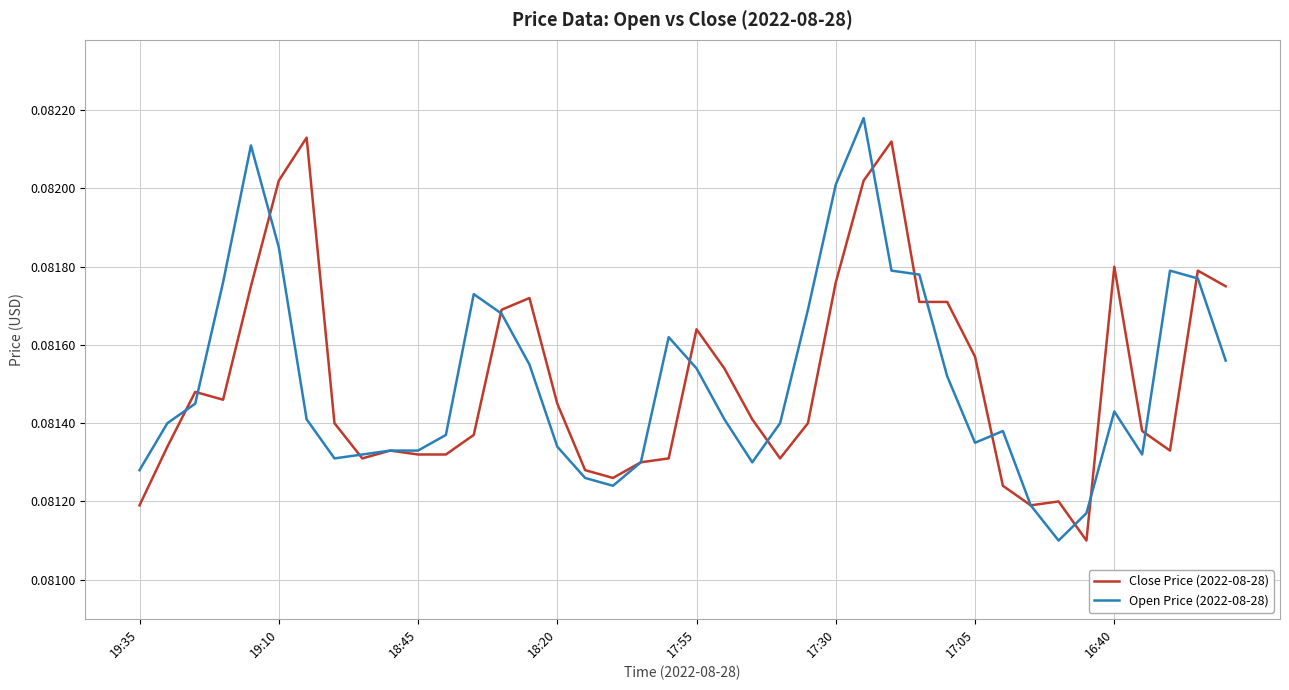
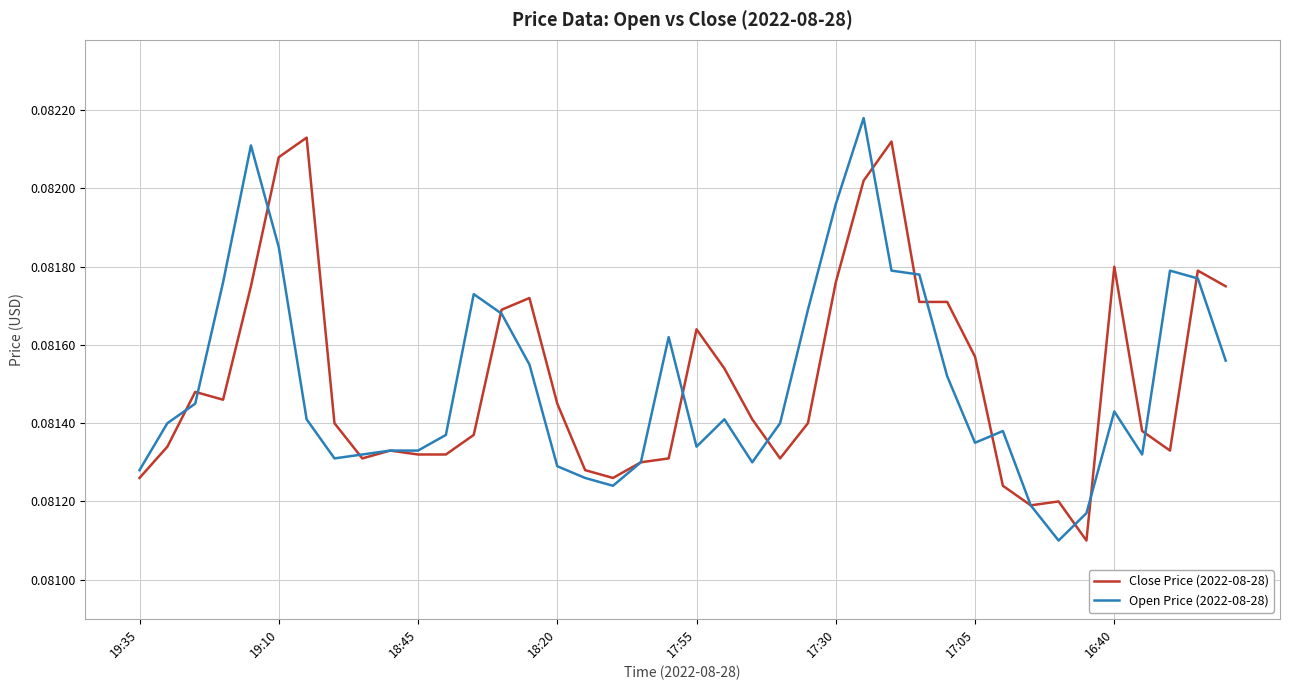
  {
    "Close Price (2022-08-28)": {
-     "19:35": 0.08119,
-     "19:10": 0.08202,
+     "19:35": 0.08126,
+     "19:10": 0.08208,
      "18:45": 0.08132,
      "18:20": 0.08145,
      "17:55": 0.08164,
      "17:30": 0.08176,
      "17:05": 0.08157,
      "16:40": 0.08180
    },
    "Open Price (2022-08-28)": {
      "19:35": 0.08128,
      "19:10": 0.08185,
      "18:45": 0.08133,
-     "18:20": 0.08134,
-     "17:55": 0.08154,
-     "17:30": 0.08201,
+     "18:20": 0.08129,
+     "17:55": 0.08134,
+     "17:30": 0.08196,
      "17:05": 0.08135,
      "16:40": 0.08143
    }
  }
